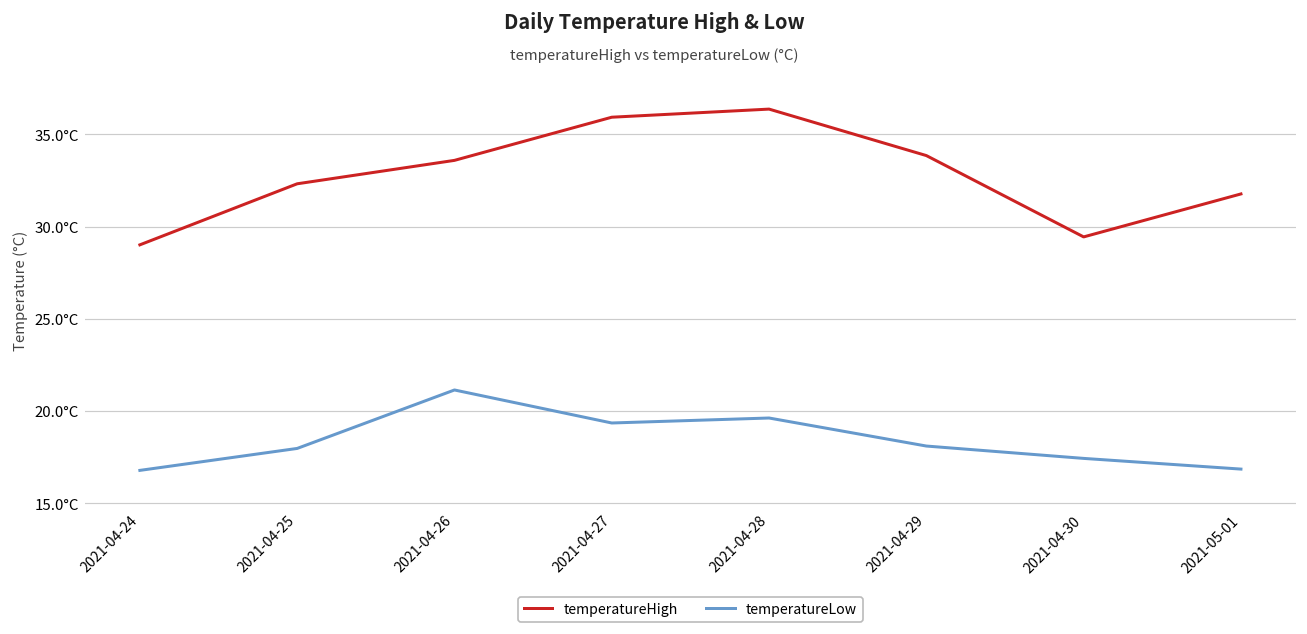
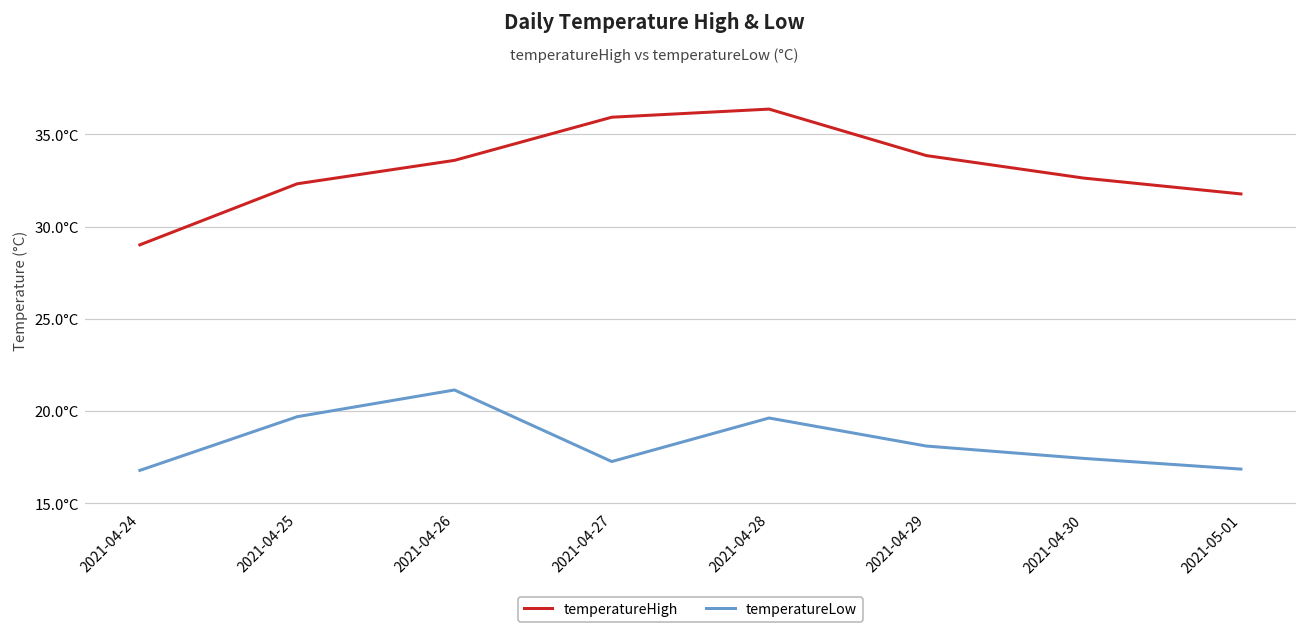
  {
    "temperatureHigh": {
      "2021-04-24": "29.0°C",
      "2021-04-25": "32.3°C",
      "2021-04-26": "33.6°C",
      "2021-04-27": "35.9°C",
      "2021-04-28": "36.4°C",
      "2021-04-29": "33.9°C",
-     "2021-04-30": "29.4°C",
+     "2021-04-30": "32.6°C",
      "2021-05-01": "31.8°C"
    },
    "temperatureLow": {
      "2021-04-24": "16.8°C",
-     "2021-04-25": "18.0°C",
+     "2021-04-25": "19.7°C",
      "2021-04-26": "21.1°C",
-     "2021-04-27": "19.4°C",
+     "2021-04-27": "17.3°C",
      "2021-04-28": "19.6°C",
      "2021-04-29": "18.1°C",
      "2021-04-30": "17.4°C",
      "2021-05-01": "16.9°C"
    }
  }
